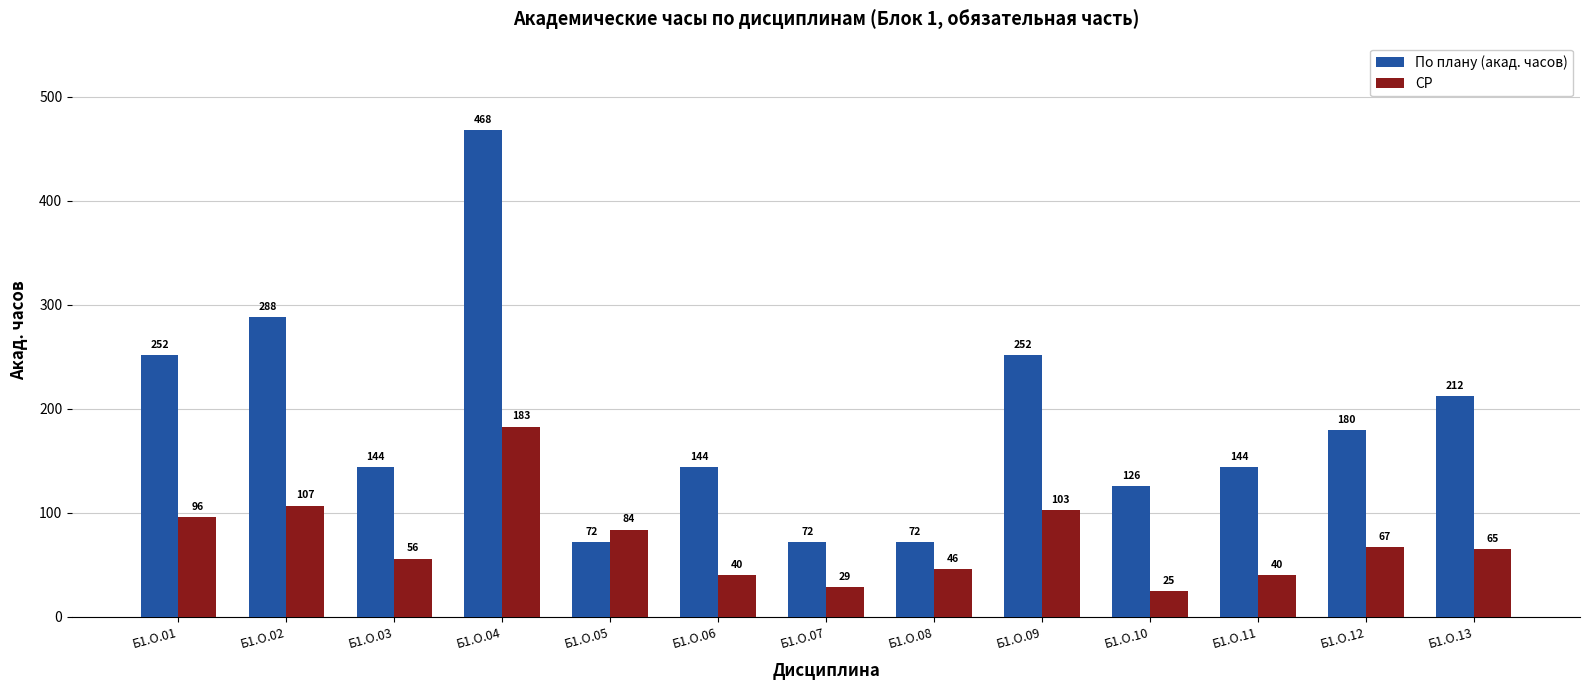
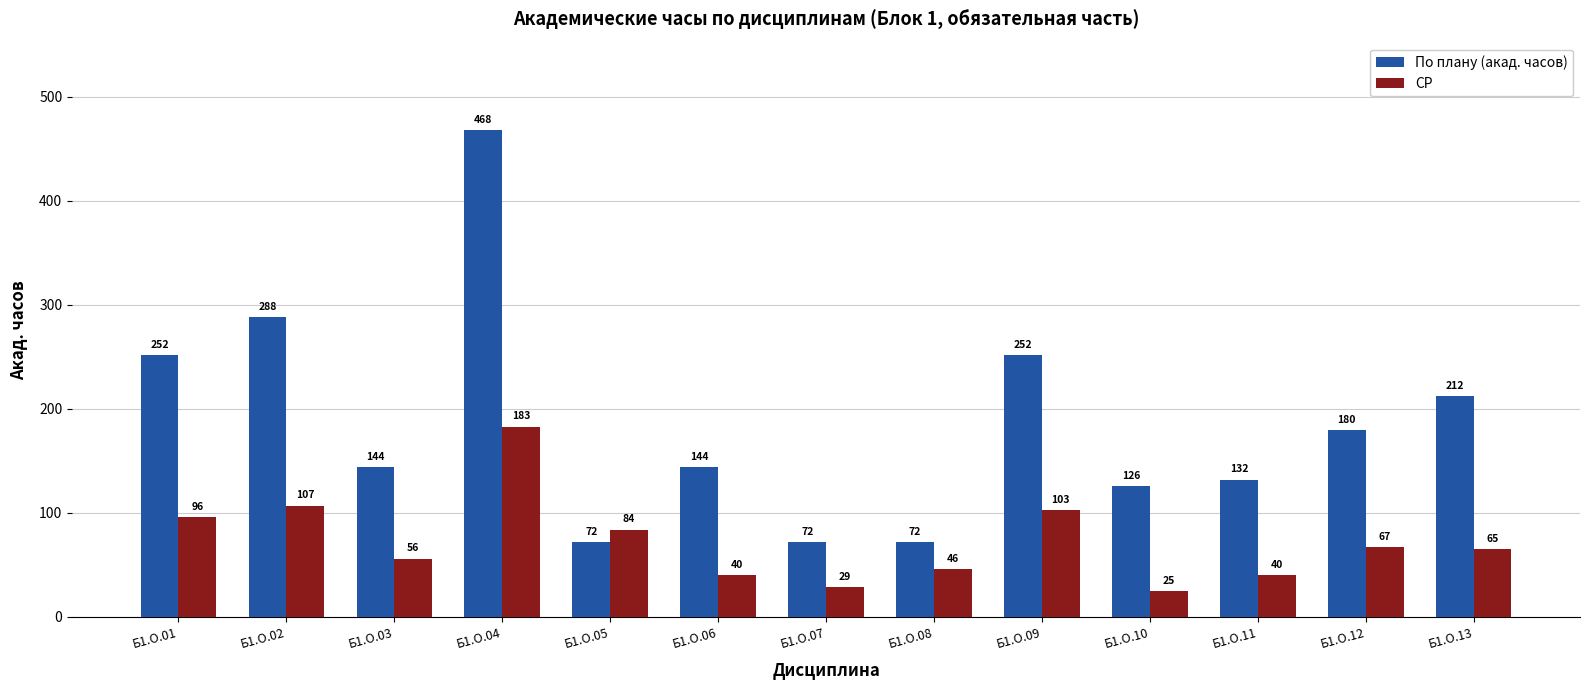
  {
    "По плану (акад. часов)": {
      "Б1.О.01": 252,
      "Б1.О.02": 288,
      "Б1.О.03": 144,
      "Б1.О.04": 468,
      "Б1.О.05": 72,
      "Б1.О.06": 144,
      "Б1.О.07": 72,
      "Б1.О.08": 72,
      "Б1.О.09": 252,
      "Б1.О.10": 126,
-     "Б1.О.11": 144,
+     "Б1.О.11": 132,
      "Б1.О.12": 180,
      "Б1.О.13": 212
    },
    "СР": {
      "Б1.О.01": 96,
      "Б1.О.02": 107,
      "Б1.О.03": 56,
      "Б1.О.04": 183,
      "Б1.О.05": 84,
      "Б1.О.06": 40,
      "Б1.О.07": 29,
      "Б1.О.08": 46,
      "Б1.О.09": 103,
      "Б1.О.10": 25,
      "Б1.О.11": 40,
      "Б1.О.12": 67,
      "Б1.О.13": 65
    }
  }
